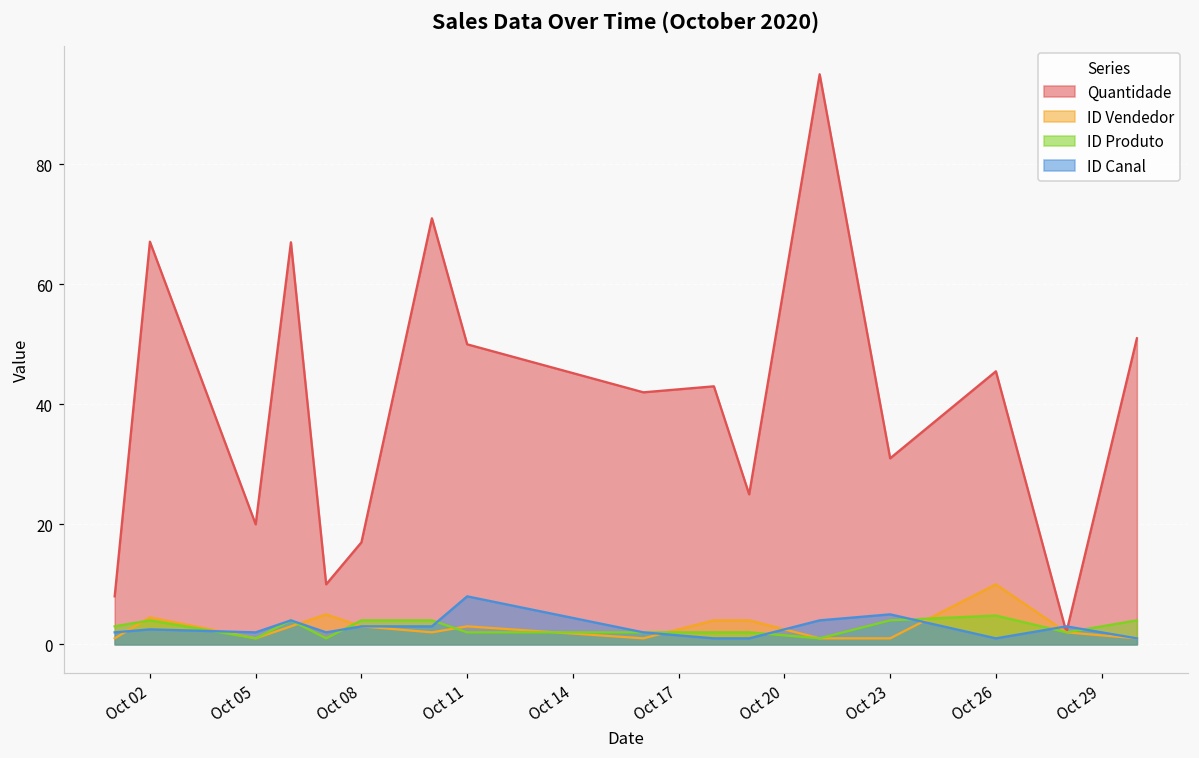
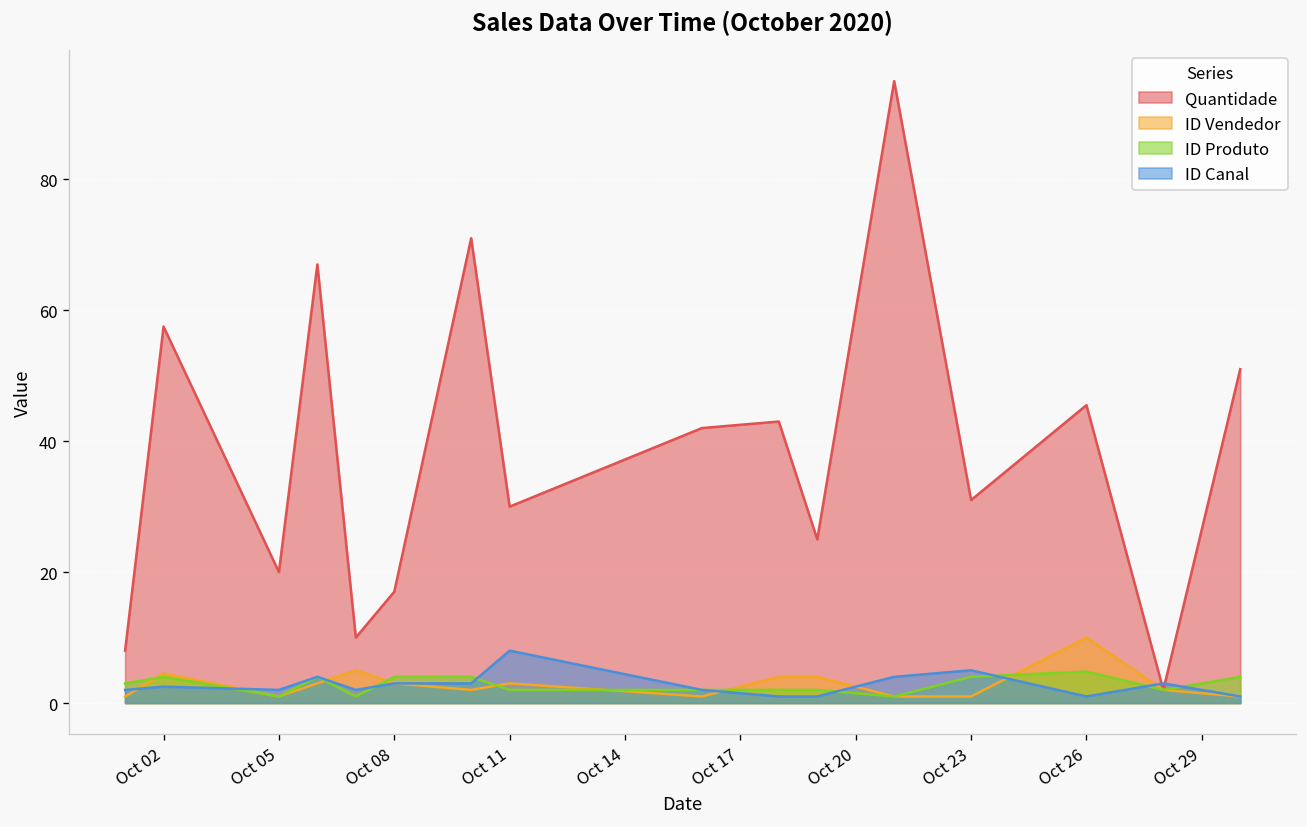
  {
    "Quantidade": {
-     "Oct 02": 67,
+     "Oct 02": 58,
      "Oct 05": 20,
      "Oct 08": 17,
-     "Oct 11": 50,
+     "Oct 11": 30,
      "Oct 23": 31,
      "Oct 26": 46
    },
    "ID Vendedor": {
      "Oct 02": 5,
      "Oct 11": 3,
      "Oct 23": 1,
      "Oct 26": 10
    },
    "ID Produto": {
      "Oct 02": 4,
      "Oct 08": 4,
      "Oct 11": 2,
      "Oct 23": 4,
      "Oct 26": 5
    },
    "ID Canal": {
      "Oct 02": 3,
      "Oct 05": 2,
      "Oct 11": 8,
      "Oct 23": 5,
      "Oct 26": 1
    }
  }
